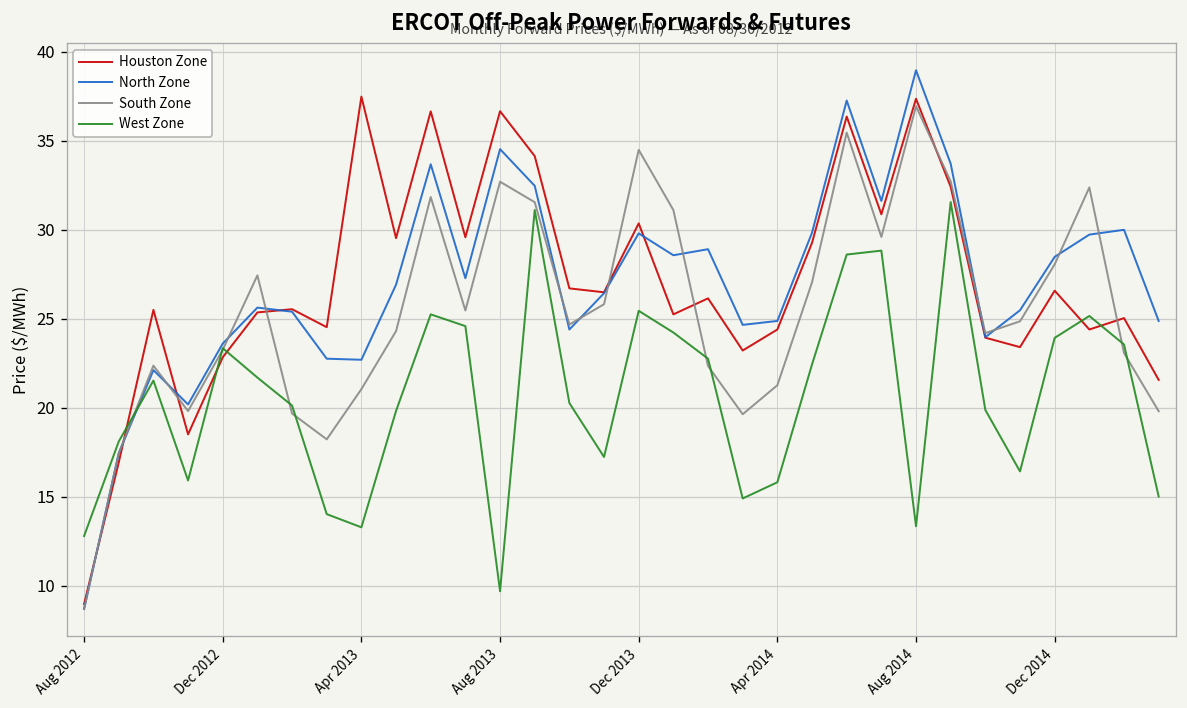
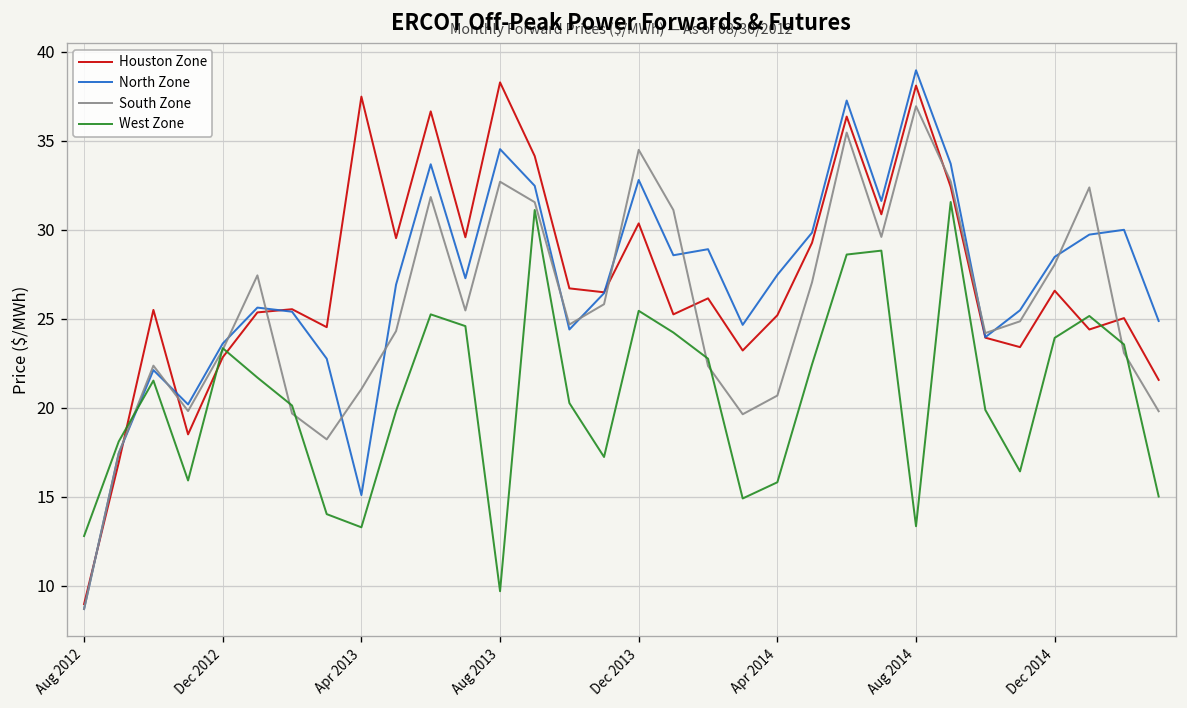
  {
    "Houston Zone": {
      "Aug 2012": 9.0,
      "Dec 2012": 22.8,
      "Apr 2013": 37.5,
-     "Aug 2013": 36.7,
+     "Aug 2013": 38.3,
      "Dec 2013": 30.4,
-     "Apr 2014": 24.4,
-     "Aug 2014": 37.4,
+     "Apr 2014": 25.2,
+     "Aug 2014": 38.1,
      "Dec 2014": 26.6
    },
    "North Zone": {
      "Dec 2012": 23.6,
-     "Apr 2013": 22.7,
+     "Apr 2013": 15.1,
      "Aug 2013": 34.5,
-     "Dec 2013": 29.8,
-     "Apr 2014": 24.9,
+     "Dec 2013": 32.8,
+     "Apr 2014": 27.5,
      "Aug 2014": 39.0,
      "Dec 2014": 28.5
    },
    "South Zone": {
      "Apr 2013": 21.1,
      "Aug 2013": 32.7,
      "Dec 2013": 34.5,
-     "Apr 2014": 21.3,
+     "Apr 2014": 20.7,
      "Aug 2014": 36.9,
      "Dec 2014": 28.1
    },
    "West Zone": {
      "Aug 2012": 12.8,
      "Apr 2013": 13.3,
      "Aug 2013": 9.7,
      "Dec 2013": 25.5,
      "Apr 2014": 15.8,
      "Aug 2014": 13.4,
      "Dec 2014": 23.9
    }
  }
